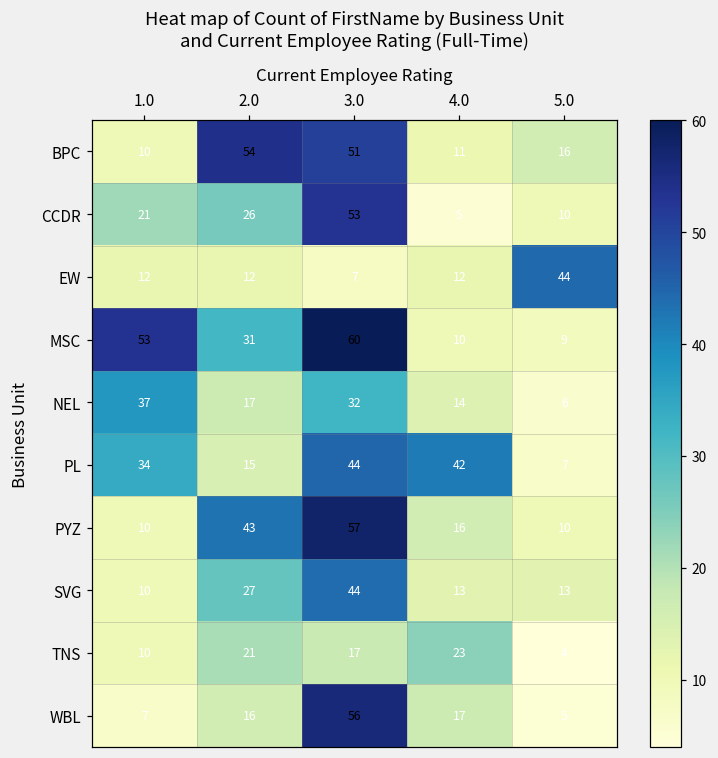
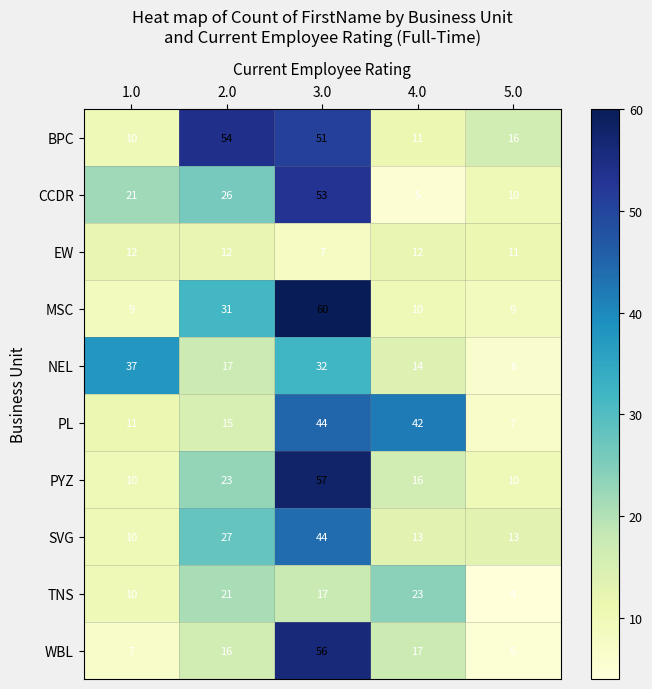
  {
    "BPC": {
      "1.0": 10,
      "2.0": 54,
      "3.0": 51,
      "4.0": 11,
      "5.0": 16
    },
    "CCDR": {
      "1.0": 21,
      "2.0": 26,
      "3.0": 53,
      "5.0": 10
    },
    "EW": {
      "1.0": 12,
      "2.0": 12,
      "3.0": 7,
      "4.0": 12,
-     "5.0": 44
+     "5.0": 11
    },
    "MSC": {
-     "1.0": 53,
+     "1.0": 9,
      "2.0": 31,
      "3.0": 60,
      "4.0": 10,
      "5.0": 9
    },
    "NEL": {
      "1.0": 37,
      "2.0": 17,
      "3.0": 32,
      "4.0": 14,
      "5.0": 6
    },
    "PL": {
-     "1.0": 34,
+     "1.0": 11,
      "2.0": 15,
      "3.0": 44,
      "4.0": 42,
      "5.0": 7
    },
    "PYZ": {
      "1.0": 10,
-     "2.0": 43,
+     "2.0": 23,
      "3.0": 57,
      "4.0": 16,
      "5.0": 10
    },
    "SVG": {
      "1.0": 10,
      "2.0": 27,
      "3.0": 44,
      "4.0": 13,
      "5.0": 13
    },
    "TNS": {
      "1.0": 10,
      "2.0": 21,
      "3.0": 17,
      "4.0": 23
    },
    "WBL": {
      "1.0": 7,
      "2.0": 16,
      "3.0": 56,
      "4.0": 17
    }
  }
